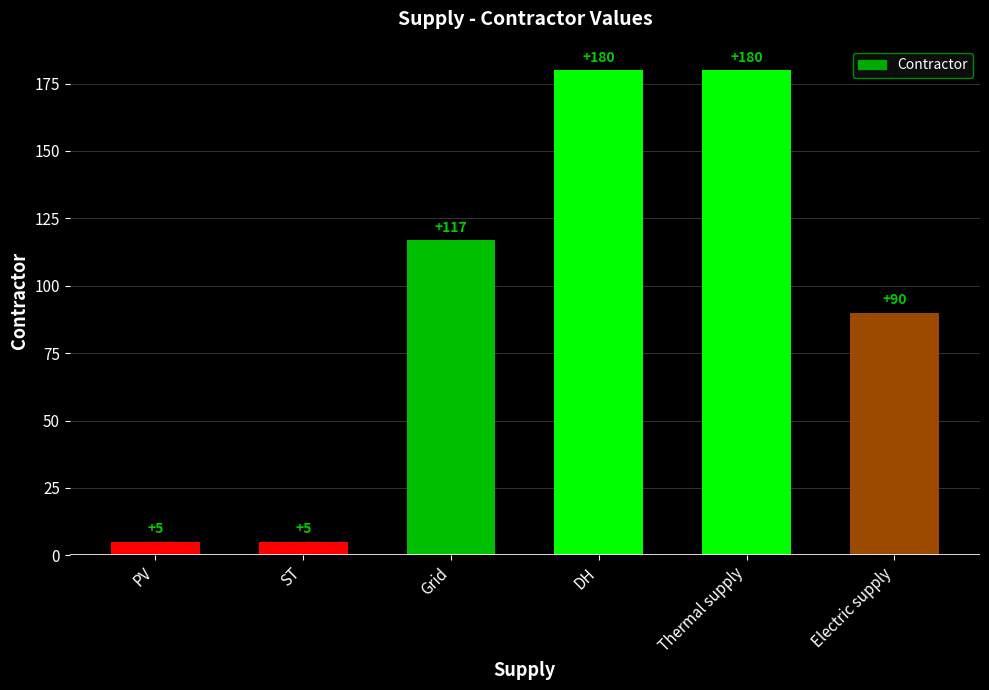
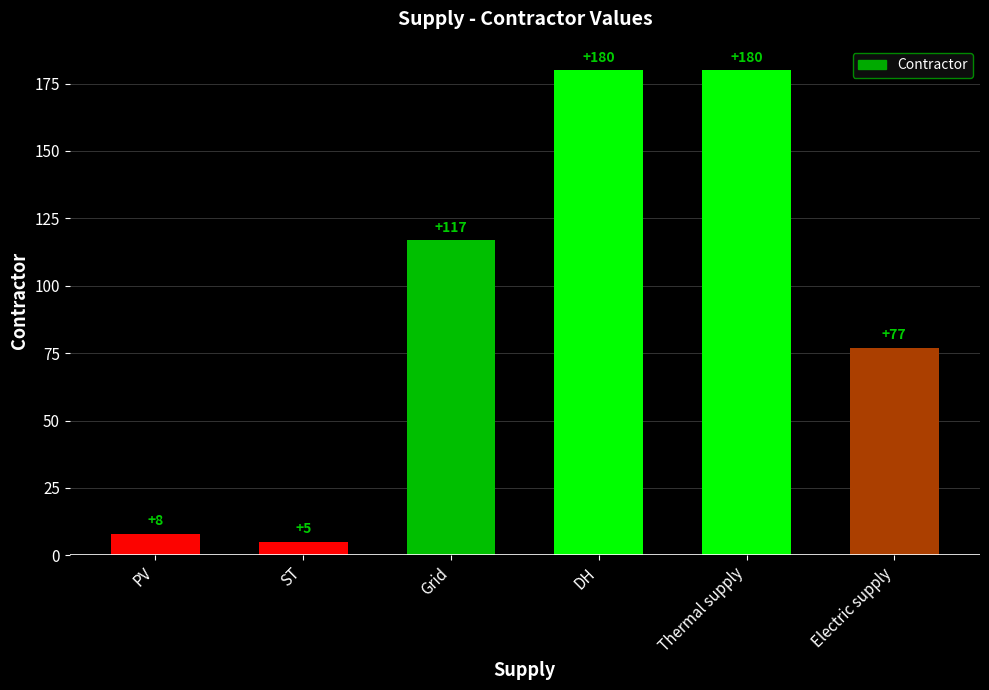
  {
-   "PV": "+5",
+   "PV": "+8",
    "ST": "+5",
    "Grid": "+117",
    "DH": "+180",
    "Thermal supply": "+180",
-   "Electric supply": "+90"
+   "Electric supply": "+77"
  }
